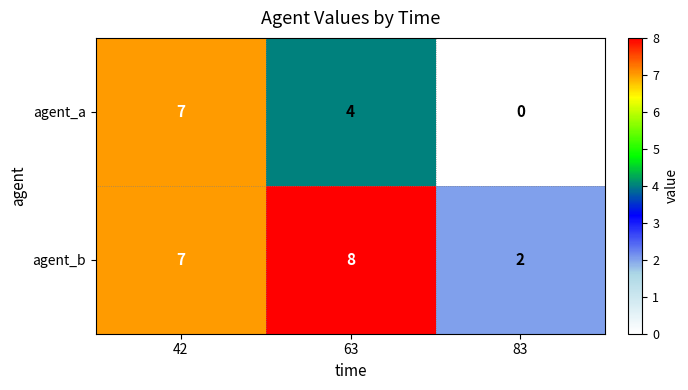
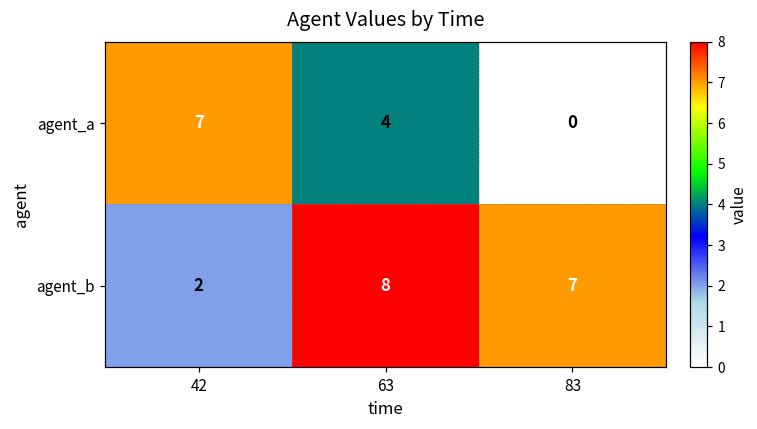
  {
    "agent_a": {
      "42": 7,
      "63": 4,
      "83": 0
    },
    "agent_b": {
-     "42": 7,
+     "42": 2,
      "63": 8,
-     "83": 2
+     "83": 7
    }
  }
